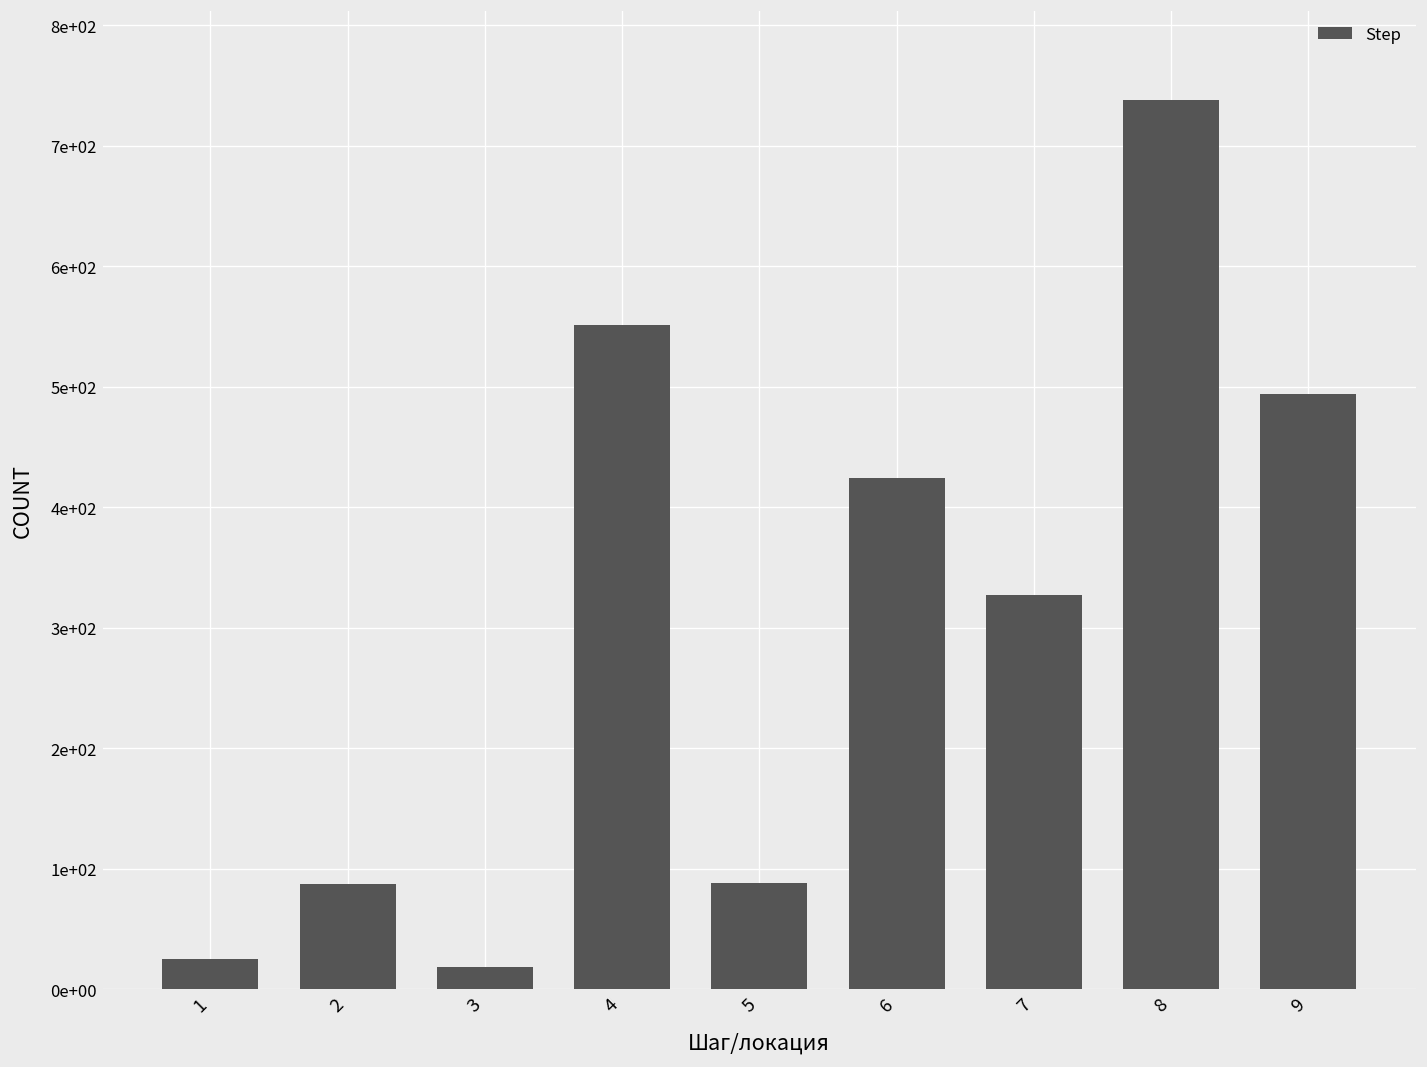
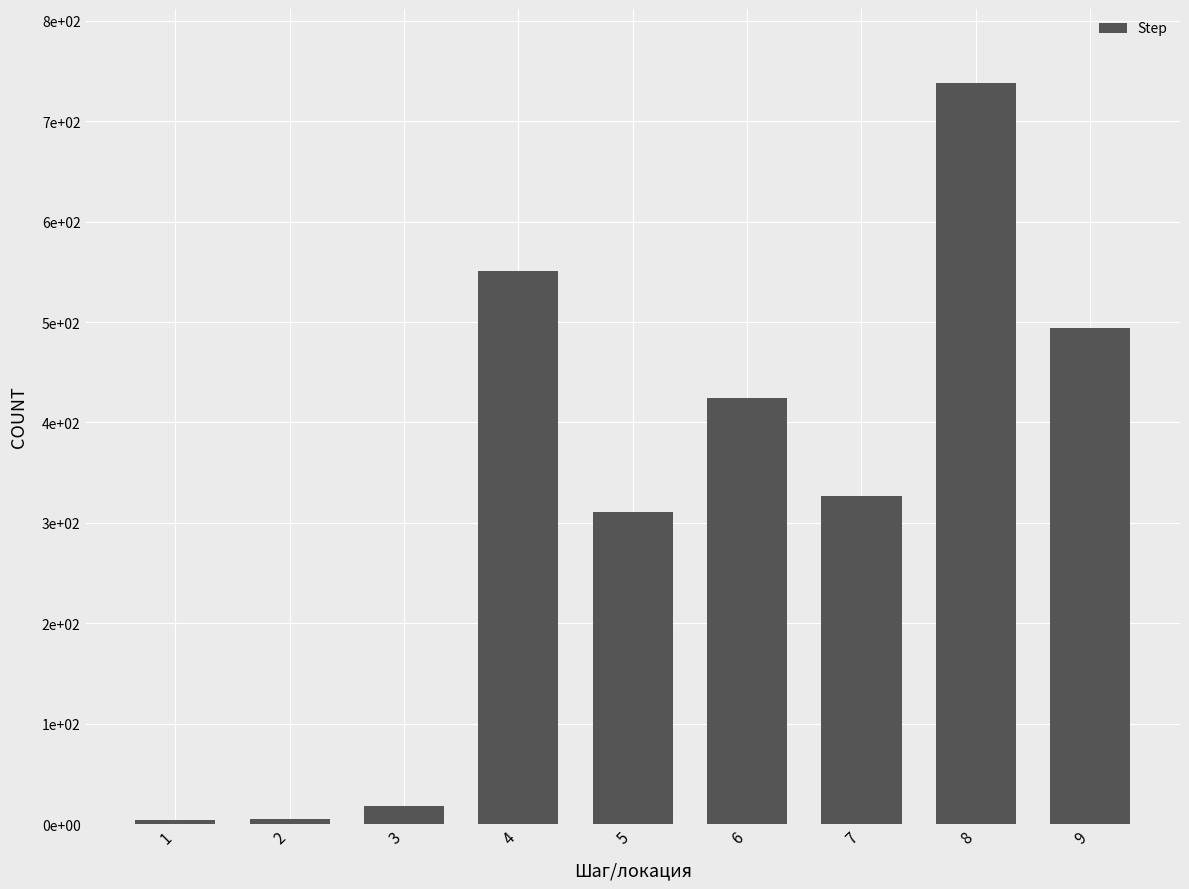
  {
-   "1": 25,
-   "2": 87,
+   "1": 4,
+   "2": 5,
    "3": 18,
    "4": 551,
-   "5": 88,
+   "5": 311,
    "6": 424,
    "7": 327,
    "8": 738,
    "9": 494
  }
